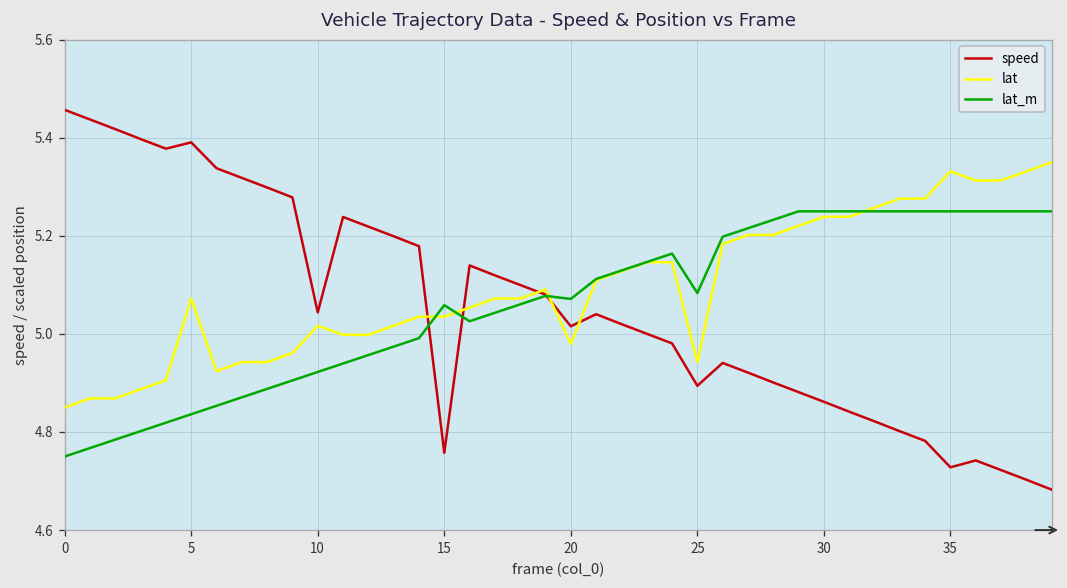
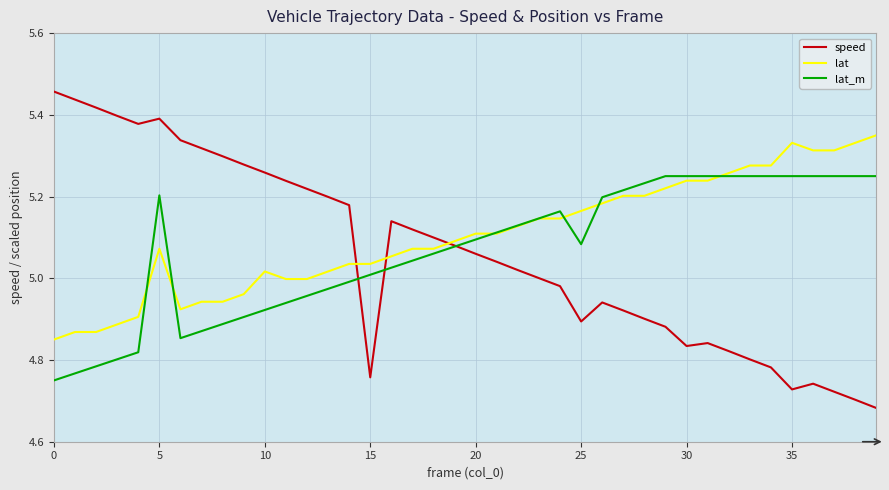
  {
    "speed": {
      "0": 5.46,
      "5": 5.39,
-     "10": 5.04,
+     "10": 5.26,
      "15": 4.76,
-     "20": 5.02,
+     "20": 5.06,
      "25": 4.89,
-     "30": 4.86,
+     "30": 4.83,
      "35": 4.73
    },
    "lat": {
      "0": 4.85,
      "5": 5.07,
      "10": 5.02,
      "15": 5.04,
-     "20": 4.98,
-     "25": 4.94,
+     "20": 5.11,
+     "25": 5.16,
      "30": 5.24,
      "35": 5.33
    },
    "lat_m": {
      "0": 4.75,
-     "5": 4.84,
+     "5": 5.20,
      "10": 4.92,
-     "15": 5.06,
-     "20": 5.07,
+     "15": 5.01,
+     "20": 5.09,
      "25": 5.08,
      "30": 5.25,
      "35": 5.25
    }
  }
